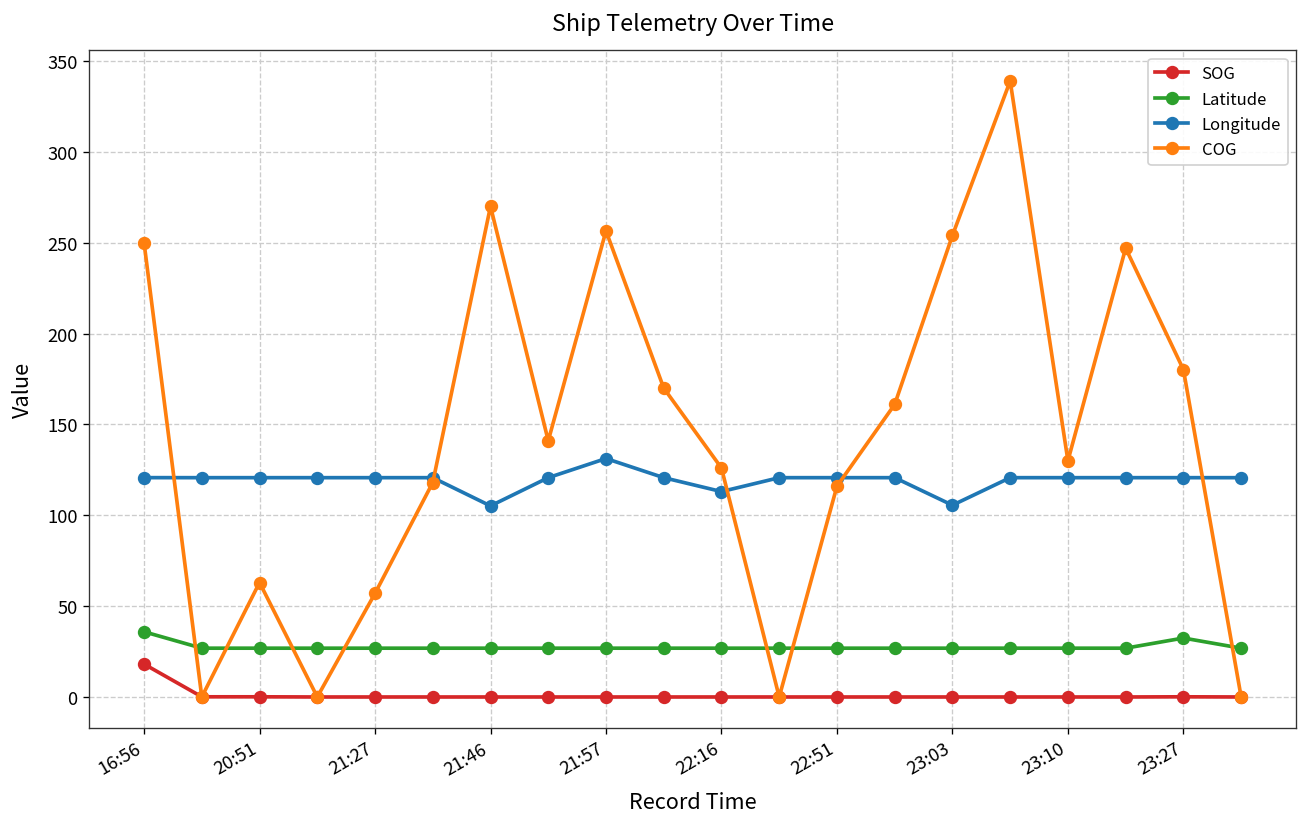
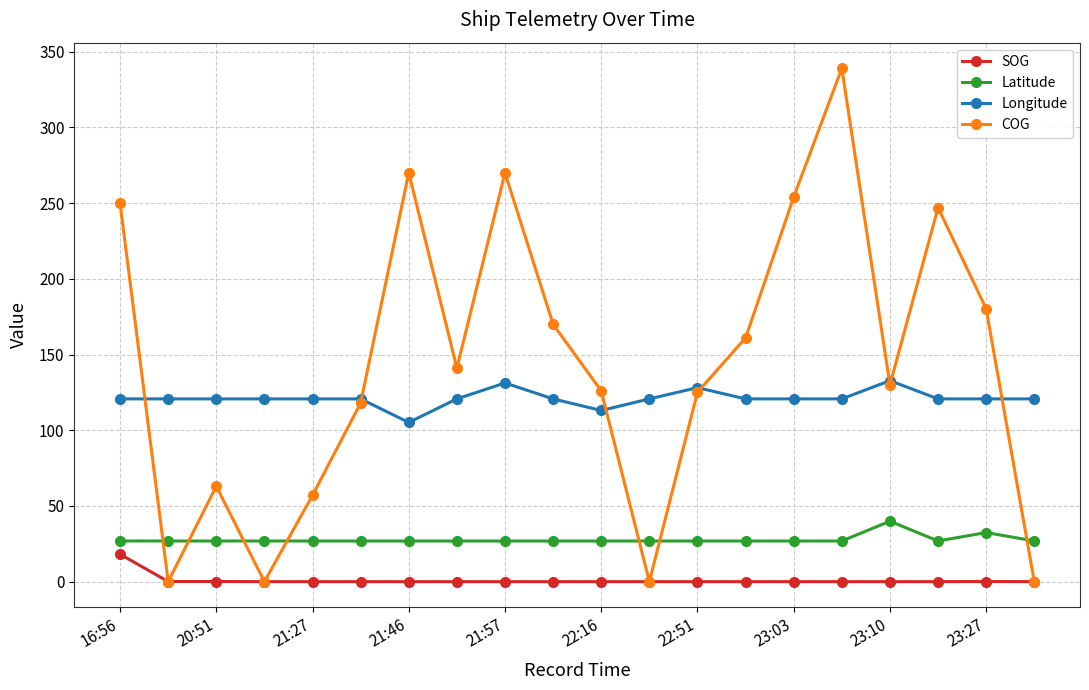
  {
    "SOG": {
      "16:56": 18,
      "20:51": 0,
      "21:27": 0,
      "21:46": 0,
      "21:57": 0,
      "22:16": 0,
      "22:51": 0,
      "23:03": 0,
      "23:10": 0,
      "23:27": 0
    },
    "Latitude": {
-     "16:56": 36,
+     "16:56": 27,
      "20:51": 27,
      "21:27": 27,
      "21:46": 27,
      "21:57": 27,
      "22:16": 27,
      "22:51": 27,
      "23:03": 27,
-     "23:10": 27,
+     "23:10": 40,
      "23:27": 32
    },
    "Longitude": {
      "16:56": 121,
      "20:51": 121,
      "21:27": 121,
      "21:46": 105,
      "21:57": 131,
      "22:16": 113,
-     "22:51": 121,
-     "23:03": 106,
-     "23:10": 121,
+     "22:51": 128,
+     "23:03": 121,
+     "23:10": 133,
      "23:27": 121
    },
    "COG": {
      "16:56": 250,
      "20:51": 63,
      "21:27": 57,
      "21:46": 270,
-     "21:57": 257,
+     "21:57": 270,
      "22:16": 126,
-     "22:51": 116,
+     "22:51": 125,
      "23:03": 254,
      "23:10": 130,
      "23:27": 180
    }
  }
